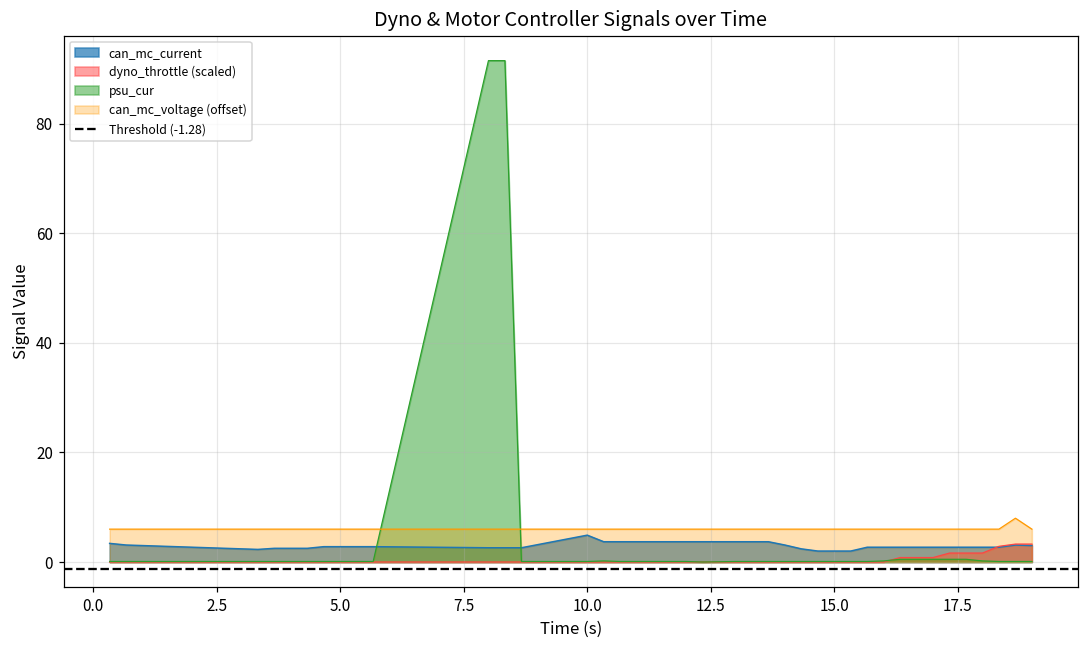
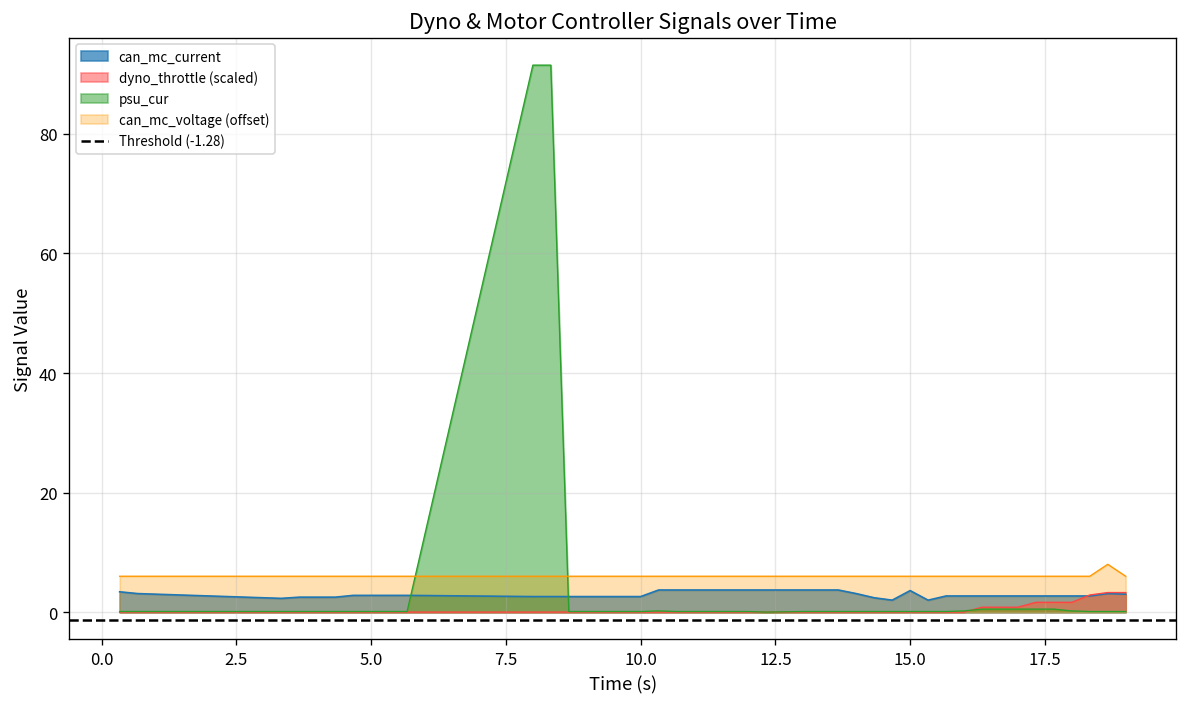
  {
    "can_mc_current": {
      "5.0": 3,
-     "10.0": 5,
-     "15.0": 2
+     "10.0": 3,
+     "15.0": 4
    },
    "can_mc_voltage (offset)": {
      "5.0": 6,
      "10.0": 6,
      "15.0": 6
    }
  }
